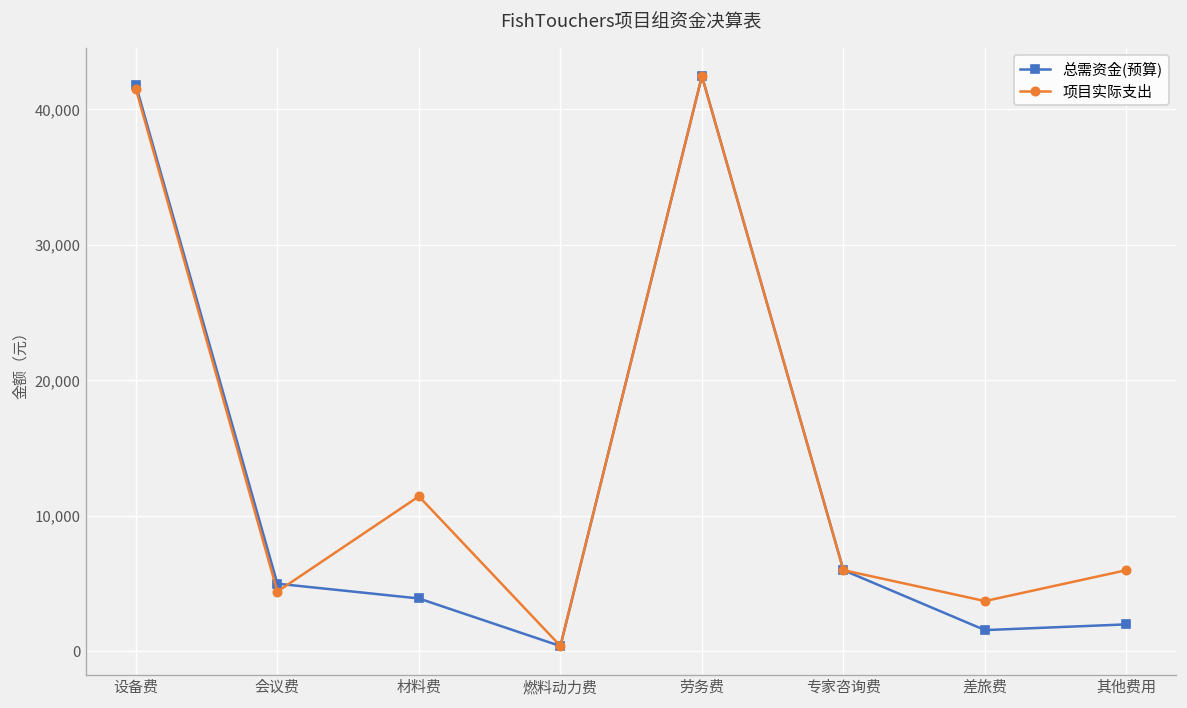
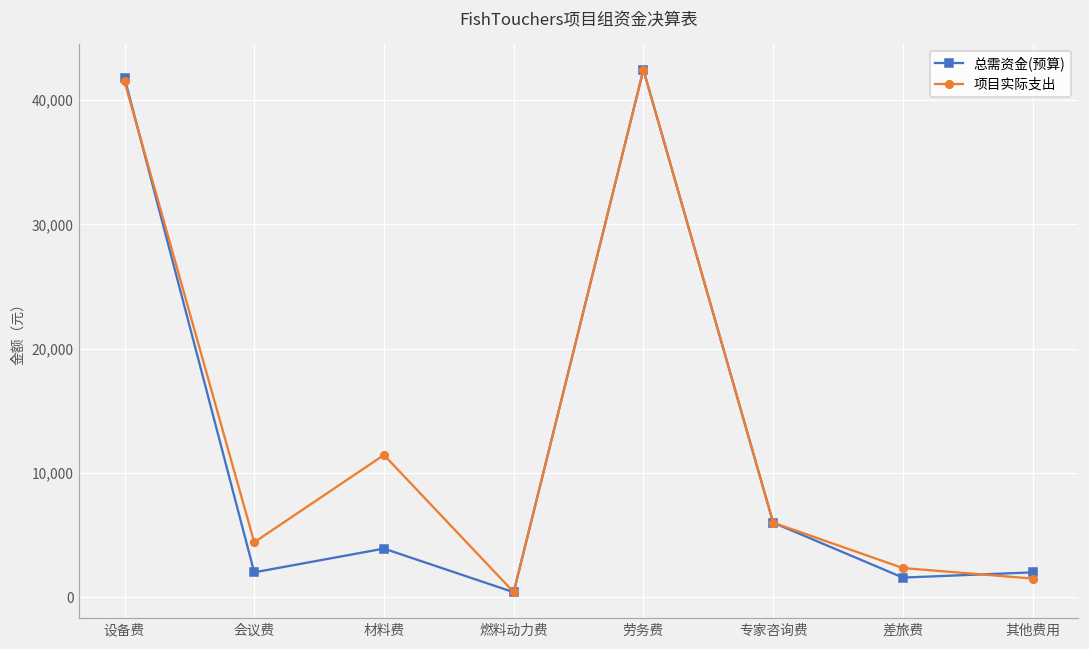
  {
    "总需资金(预算)": {
      "设备费": "41,800",
-     "会议费": "5,000",
+     "会议费": "2,000",
      "材料费": "3,900",
      "差旅费": "1,600",
      "其他费用": "2,000"
    },
    "项目实际支出": {
      "设备费": "41,500",
      "会议费": "4,400",
      "材料费": "11,400",
-     "差旅费": "3,700",
-     "其他费用": "6,000"
+     "差旅费": "2,300",
+     "其他费用": "1,500"
    }
  }
